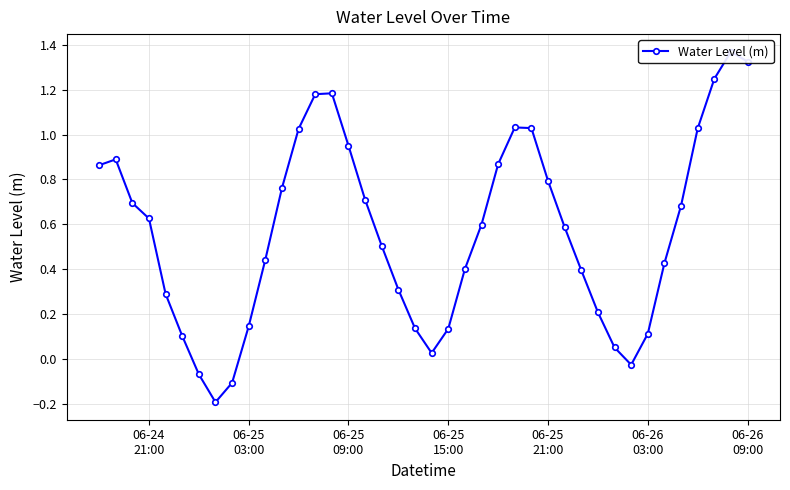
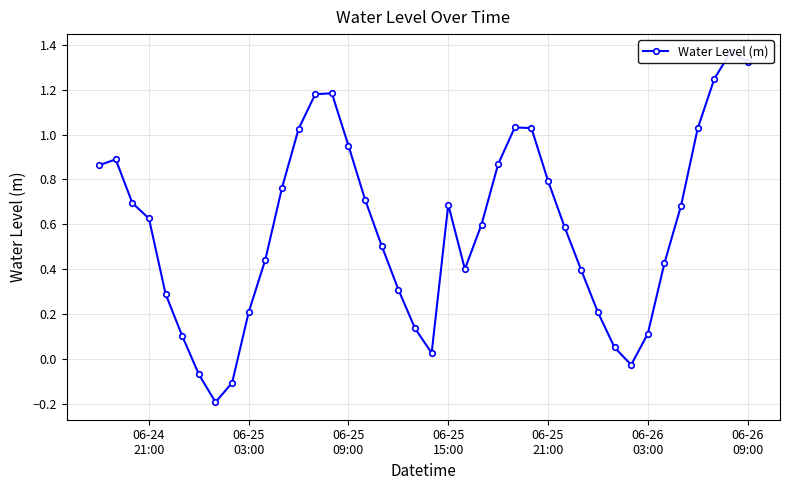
  {
    "06-24 21:00": 0.63,
-   "06-25 03:00": 0.15,
+   "06-25 03:00": 0.21,
    "06-25 09:00": 0.95,
-   "06-25 15:00": 0.13,
+   "06-25 15:00": 0.69,
    "06-25 21:00": 0.79,
    "06-26 03:00": 0.11
  }
